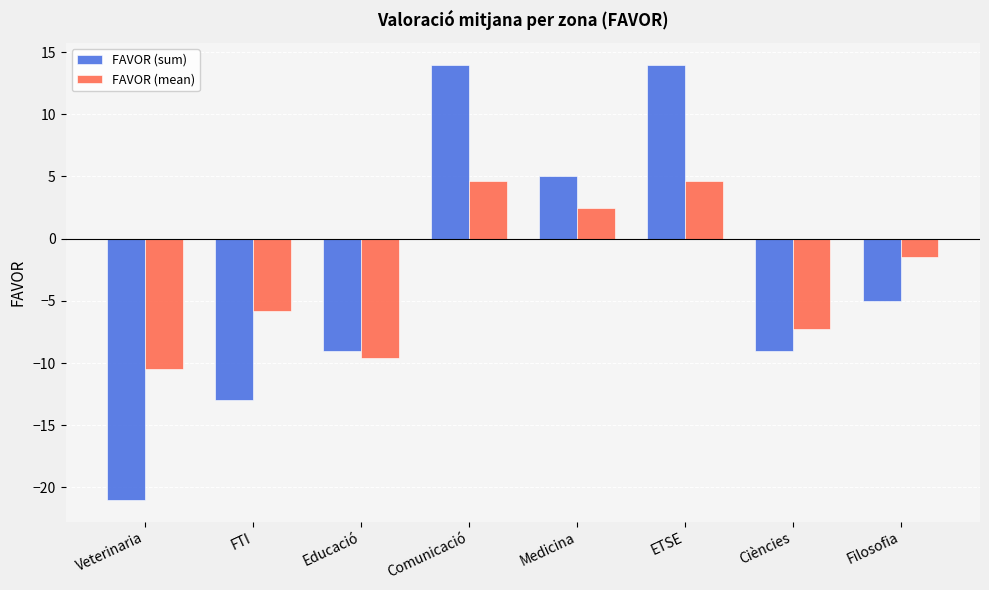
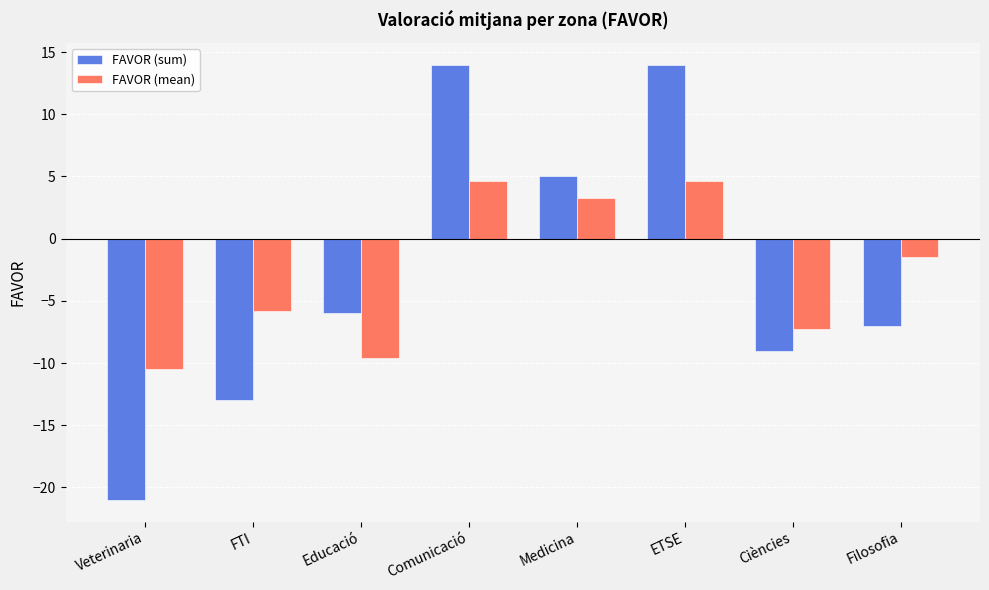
  {
    "FAVOR (sum)": {
      "Veterinaria": -21,
      "FTI": -13,
-     "Educació": -9,
+     "Educació": -6,
      "Comunicació": 14,
      "Medicina": 5,
      "ETSE": 14,
      "Ciències": -9,
-     "Filosofia": -5
+     "Filosofia": -7
    },
    "FAVOR (mean)": {
      "Veterinaria": -10.5,
      "FTI": -5.8,
      "Educació": -9.6,
      "Comunicació": 4.7,
-     "Medicina": 2.5,
+     "Medicina": 3.3,
      "ETSE": 4.7,
      "Ciències": -7.3,
      "Filosofia": -1.5
    }
  }
